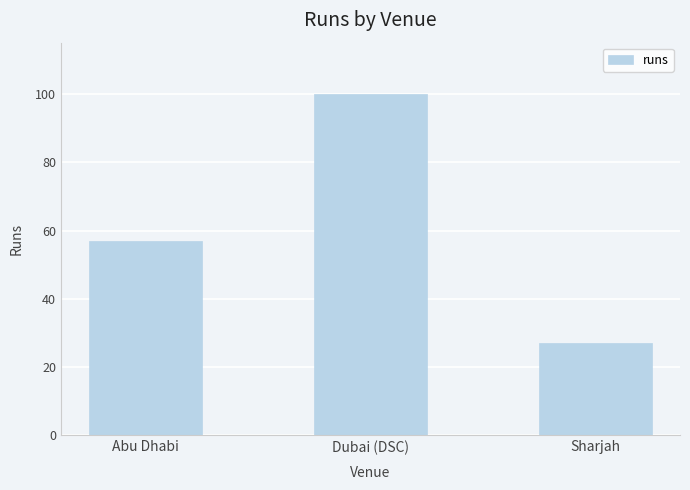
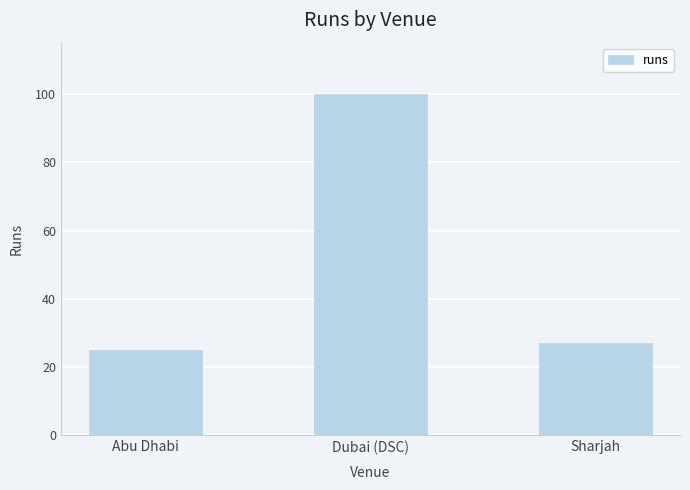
  {
-   "Abu Dhabi": 57,
+   "Abu Dhabi": 25,
    "Dubai (DSC)": 100,
    "Sharjah": 27
  }
